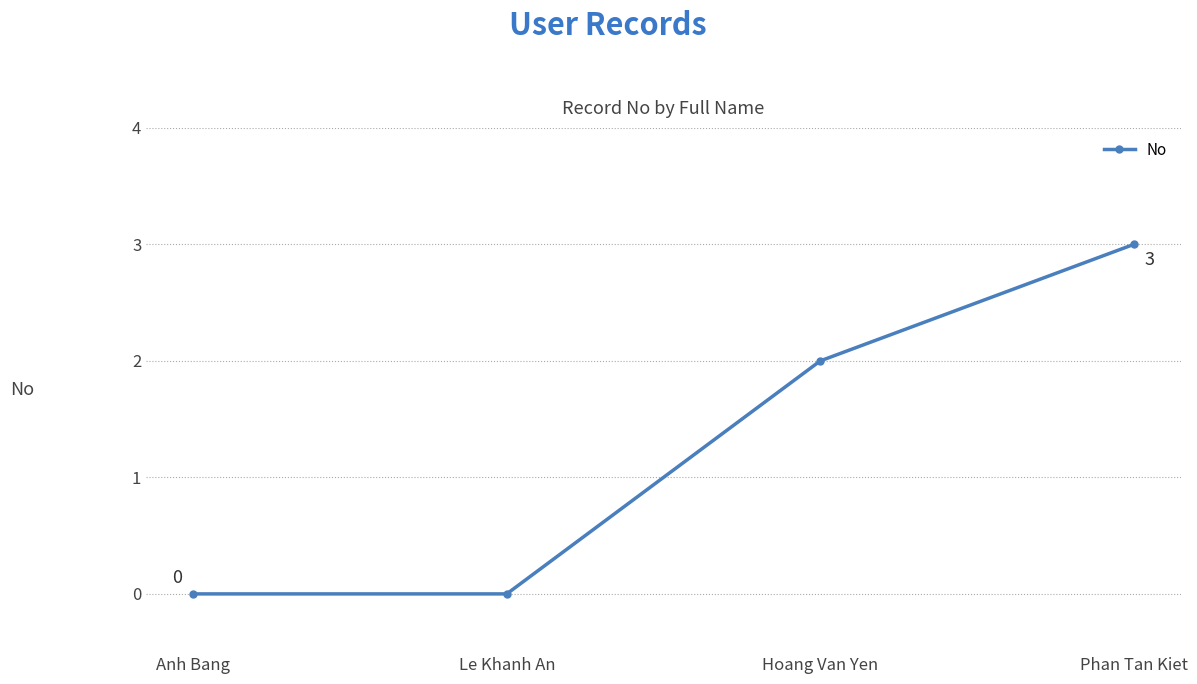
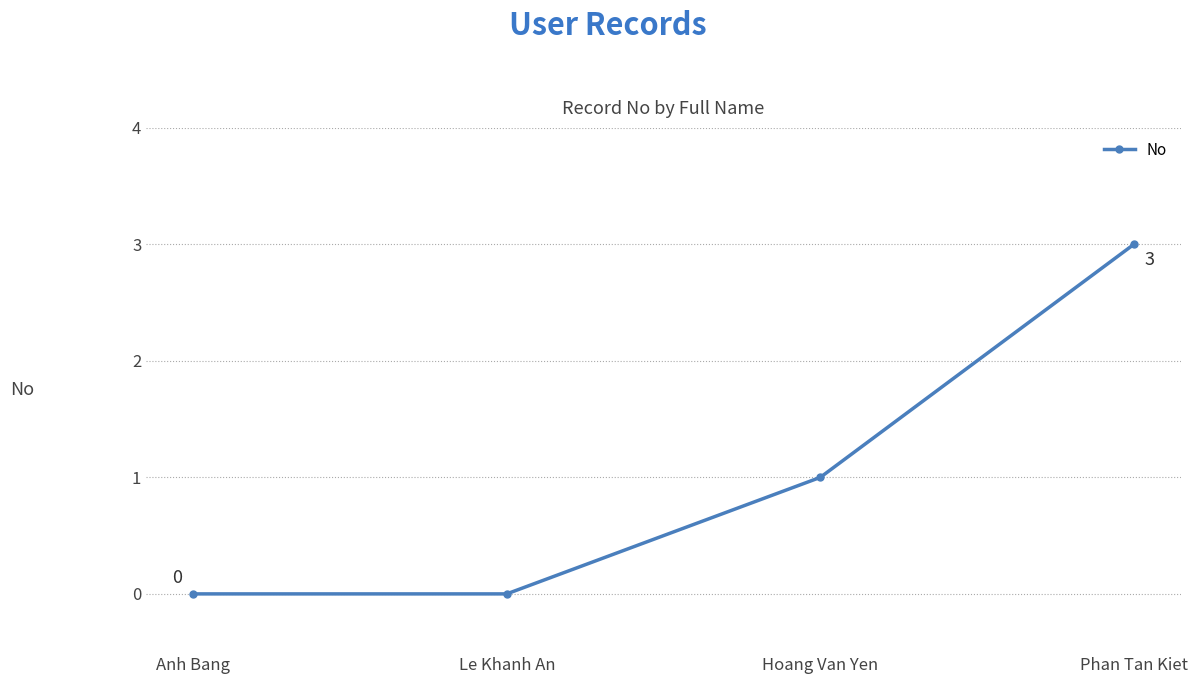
  {
    "Le Khanh An": 0,
-   "Hoang Van Yen": 2
+   "Hoang Van Yen": 1
  }
